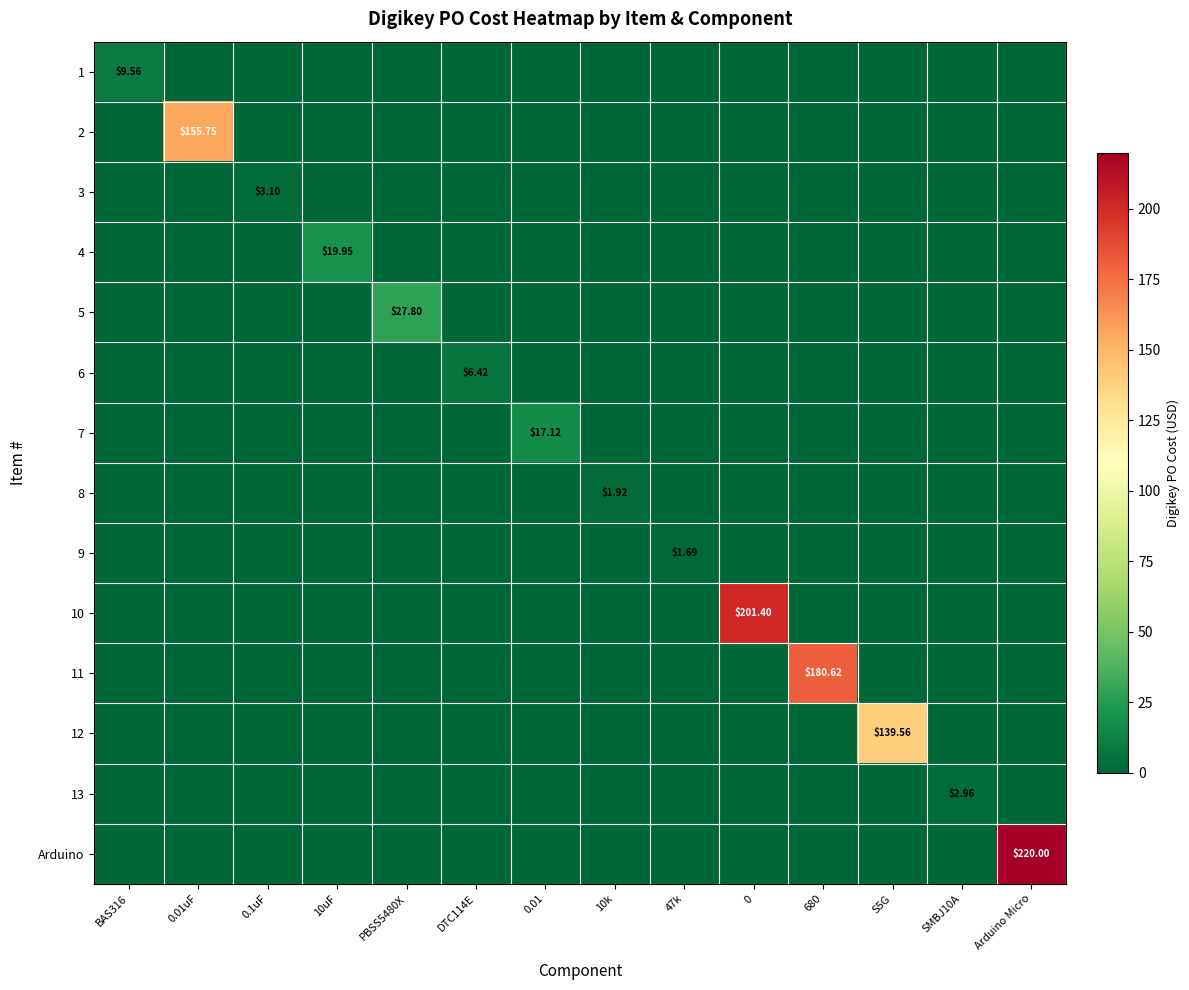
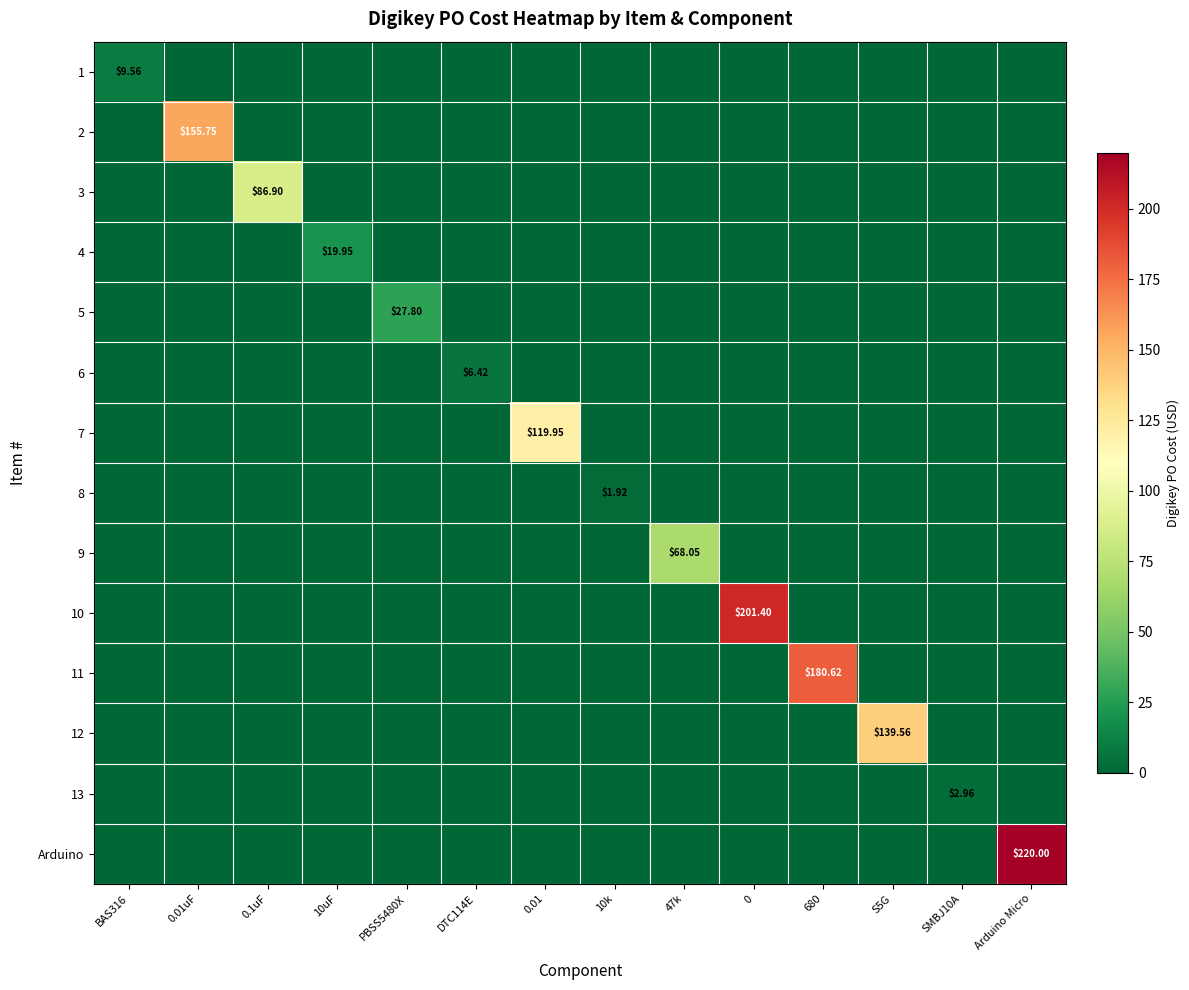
  {
    "1": {
      "BAS316": "$9.56"
    },
    "2": {
      "0.01uF": "$155.75"
    },
    "3": {
-     "0.1uF": "$3.10"
+     "0.1uF": "$86.90"
    },
    "4": {
      "10uF": "$19.95"
    },
    "5": {
      "PBSS5480X": "$27.80"
    },
    "6": {
      "DTC114E": "$6.42"
    },
    "7": {
-     "0.01": "$17.12"
+     "0.01": "$119.95"
    },
    "8": {
      "10k": "$1.92"
    },
    "9": {
-     "47k": "$1.69"
+     "47k": "$68.05"
    },
    "10": {
      "0": "$201.40"
    },
    "11": {
      "680": "$180.62"
    },
    "12": {
      "S5G": "$139.56"
    },
    "13": {
      "SMBJ10A": "$2.96"
    },
    "Arduino": {
      "Arduino Micro": "$220.00"
    }
  }
